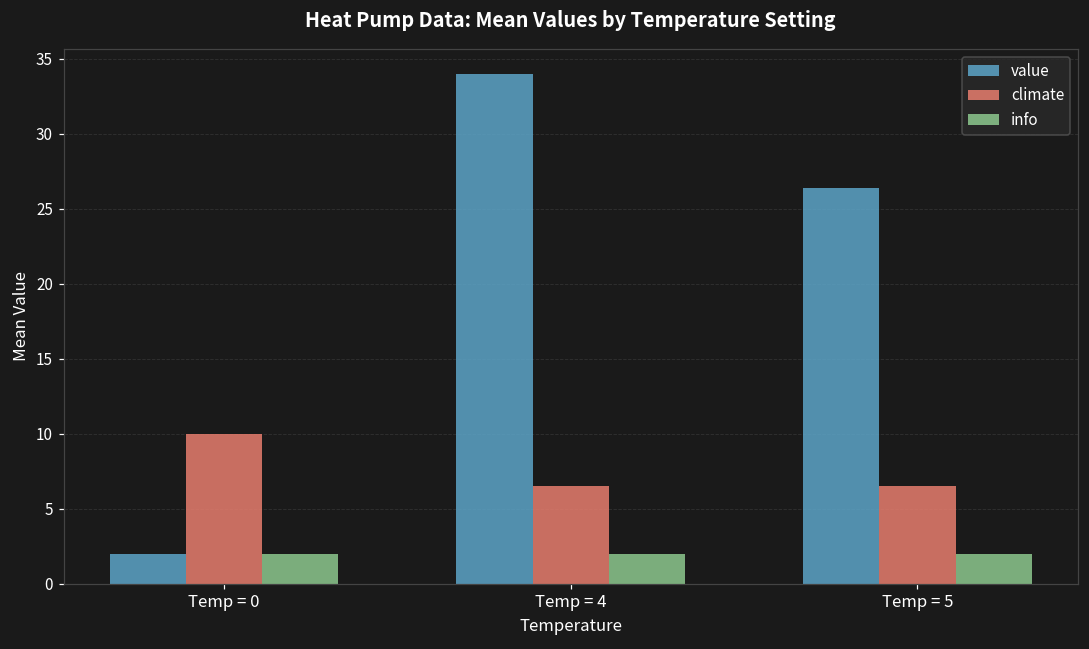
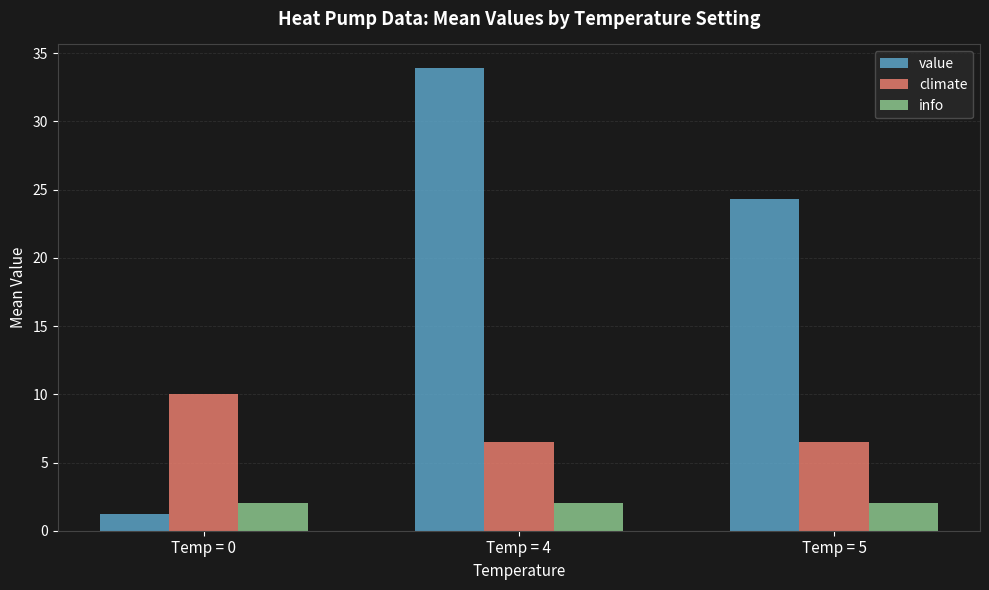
  {
    "value": {
-     "Temp = 0": 2.0,
+     "Temp = 0": 1.2,
      "Temp = 4": 34.0,
-     "Temp = 5": 26.4
+     "Temp = 5": 24.3
    },
    "climate": {
      "Temp = 0": 10.0,
      "Temp = 4": 6.5,
      "Temp = 5": 6.5
    },
    "info": {
      "Temp = 0": 2.0,
      "Temp = 4": 2.0,
      "Temp = 5": 2.0
    }
  }
